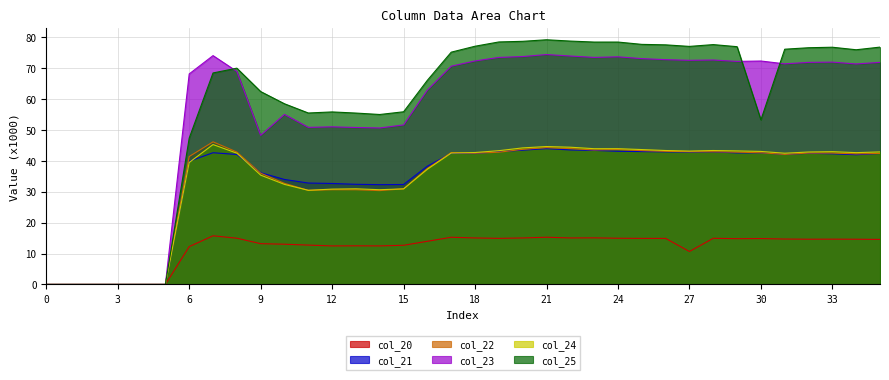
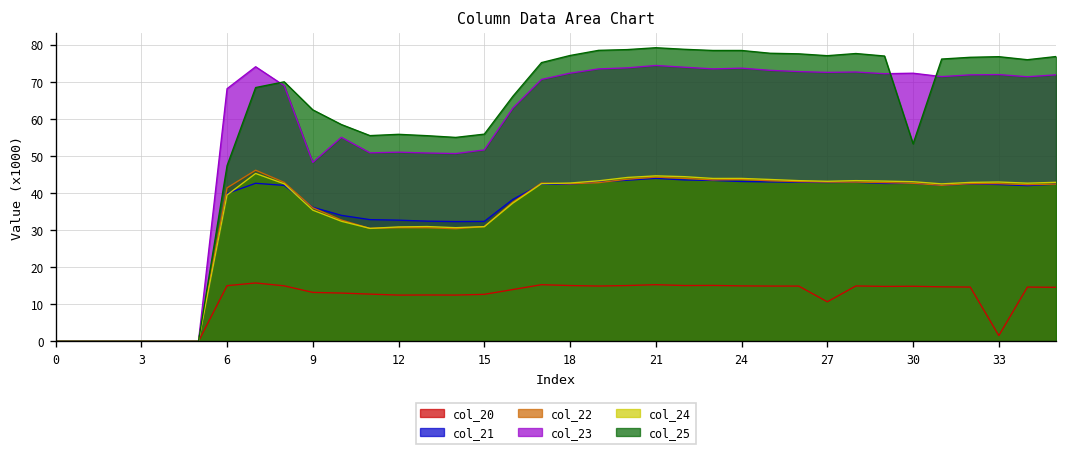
  {
    "col_20": {
-     "6": 12,
+     "6": 15,
      "9": 13,
      "12": 12,
      "15": 13,
      "18": 15,
      "21": 15,
      "24": 15,
      "27": 11,
      "30": 15,
-     "33": 15
+     "33": 2
    },
    "col_21": {
      "12": 33,
      "15": 32
    },
    "col_22": {
      "6": 41
    },
    "col_23": {
      "6": 68,
      "9": 48,
      "12": 51,
      "15": 52,
      "18": 72,
      "21": 74,
      "24": 74,
      "27": 72,
      "30": 72,
      "33": 72
    },
    "col_25": {
      "6": 47,
      "9": 62,
      "12": 56,
      "15": 56,
      "18": 77,
      "21": 79,
      "24": 78,
      "27": 77,
      "30": 53,
      "33": 77
    }
  }
